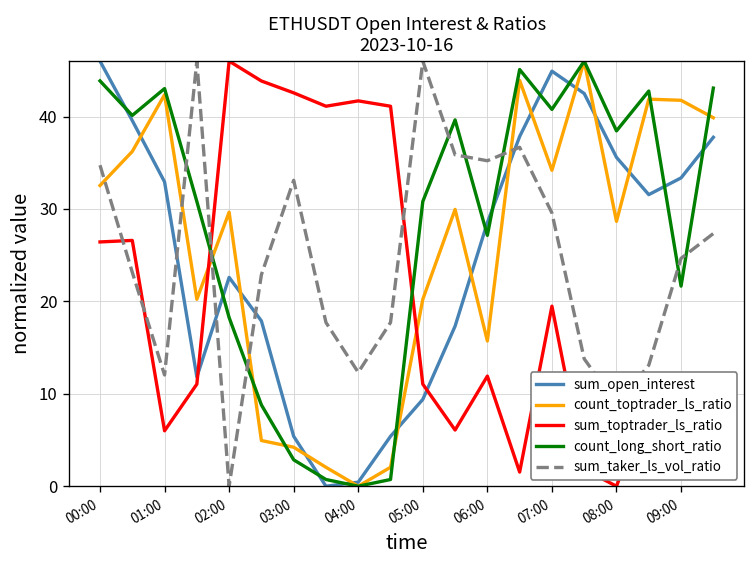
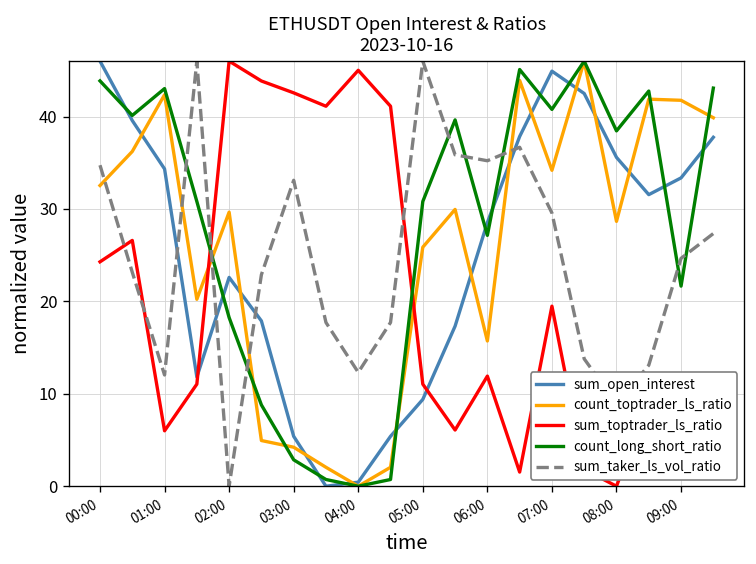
  {
    "sum_open_interest": {
      "00:00": 46,
-     "01:00": 33,
+     "01:00": 34,
      "02:00": 23,
      "03:00": 5,
      "04:00": 0,
      "05:00": 9,
      "06:00": 29,
      "07:00": 45,
      "08:00": 36,
      "09:00": 33
    },
    "count_toptrader_ls_ratio": {
      "00:00": 33,
      "01:00": 42,
      "02:00": 30,
      "03:00": 4,
-     "05:00": 20,
+     "05:00": 26,
      "06:00": 16,
      "07:00": 34,
      "08:00": 29,
      "09:00": 42
    },
    "sum_toptrader_ls_ratio": {
-     "00:00": 26,
+     "00:00": 24,
      "01:00": 6,
      "02:00": 46,
      "03:00": 43,
-     "04:00": 42,
+     "04:00": 45,
      "05:00": 11,
      "06:00": 12,
      "07:00": 19,
      "08:00": 0
    },
    "count_long_short_ratio": {
      "00:00": 44,
      "01:00": 43,
      "02:00": 18,
      "03:00": 3,
      "05:00": 31,
      "06:00": 27,
      "07:00": 41,
      "08:00": 38,
      "09:00": 22
    },
    "sum_taker_ls_vol_ratio": {
      "00:00": 35,
      "01:00": 12,
      "02:00": 0,
      "03:00": 33,
      "04:00": 12,
      "05:00": 46,
      "06:00": 35,
      "07:00": 30,
      "09:00": 25
    }
  }
